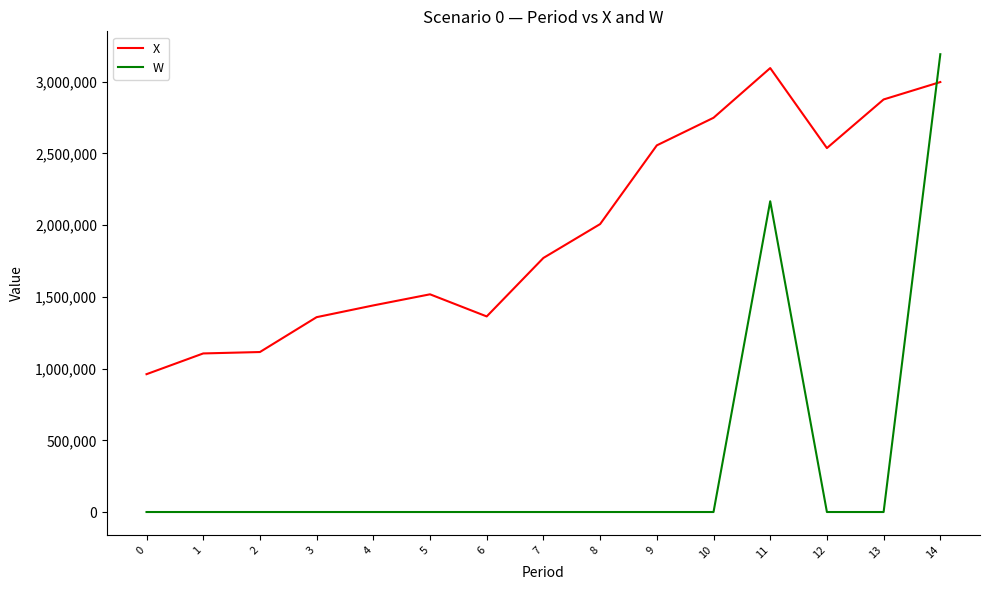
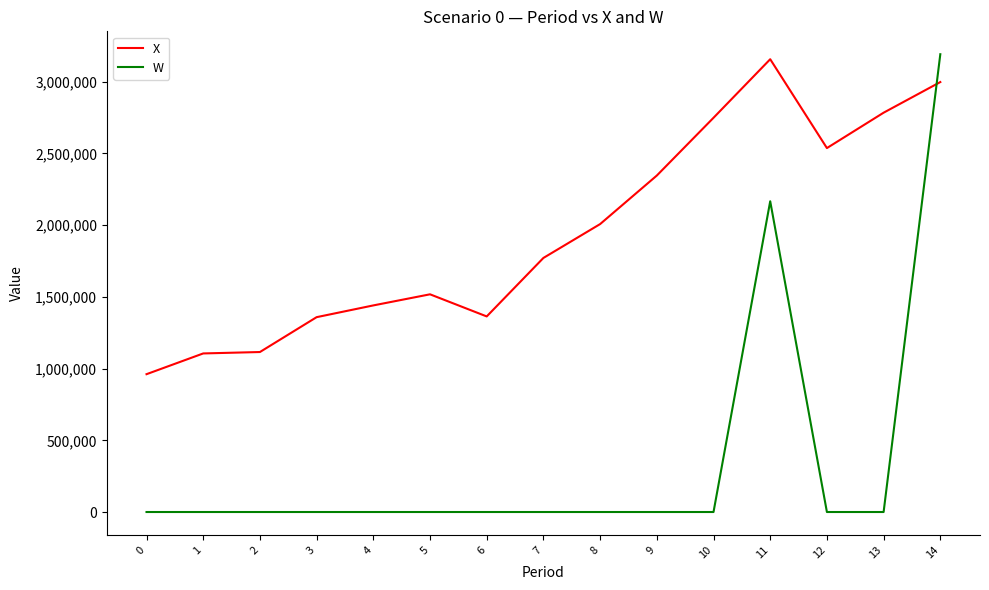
  {
    "X": {
      "0": "960,000",
      "1": "1,110,000",
      "2": "1,120,000",
      "3": "1,360,000",
      "4": "1,440,000",
      "5": "1,520,000",
      "6": "1,360,000",
      "7": "1,770,000",
      "8": "2,010,000",
-     "9": "2,560,000",
+     "9": "2,350,000",
      "10": "2,750,000",
-     "11": "3,100,000",
+     "11": "3,160,000",
      "12": "2,540,000",
-     "13": "2,880,000",
+     "13": "2,780,000",
      "14": "3,000,000"
    },
    "W": {
      "0": "0",
      "1": "0",
      "2": "0",
      "3": "0",
      "4": "0",
      "5": "0",
      "6": "0",
      "7": "0",
      "8": "0",
      "9": "0",
      "10": "0",
      "11": "2,170,000",
      "12": "0",
      "13": "0",
      "14": "3,190,000"
    }
  }
